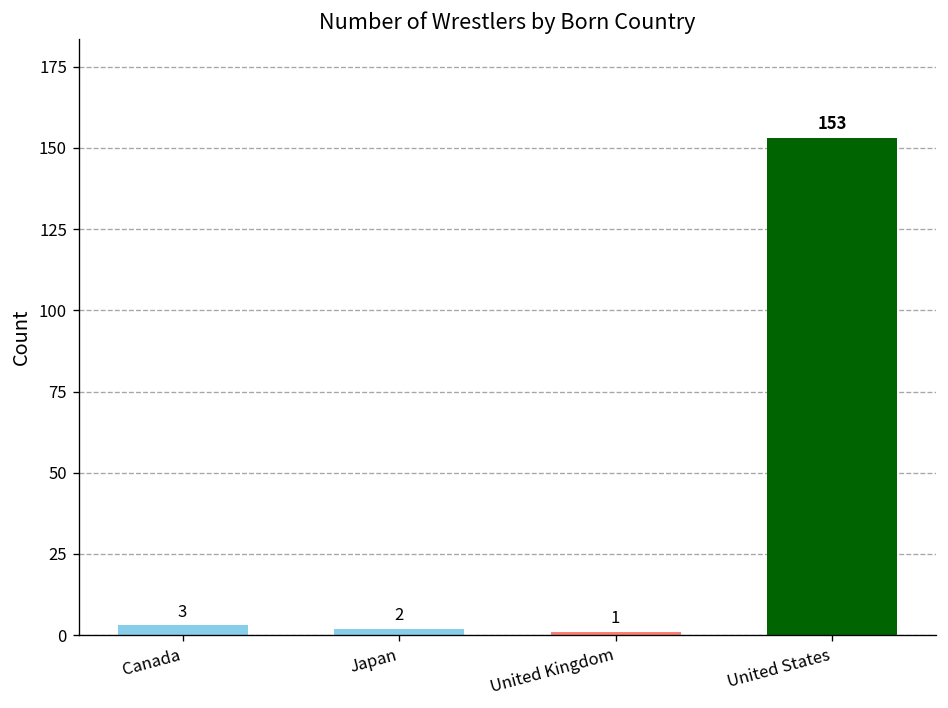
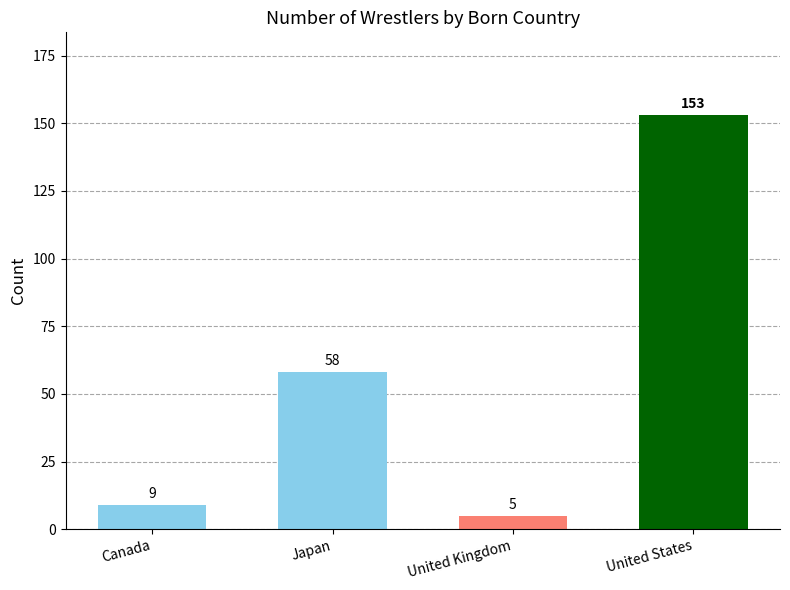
  {
-   "Canada": 3,
-   "Japan": 2,
-   "United Kingdom": 1,
+   "Canada": 9,
+   "Japan": 58,
+   "United Kingdom": 5,
    "United States": 153
  }
